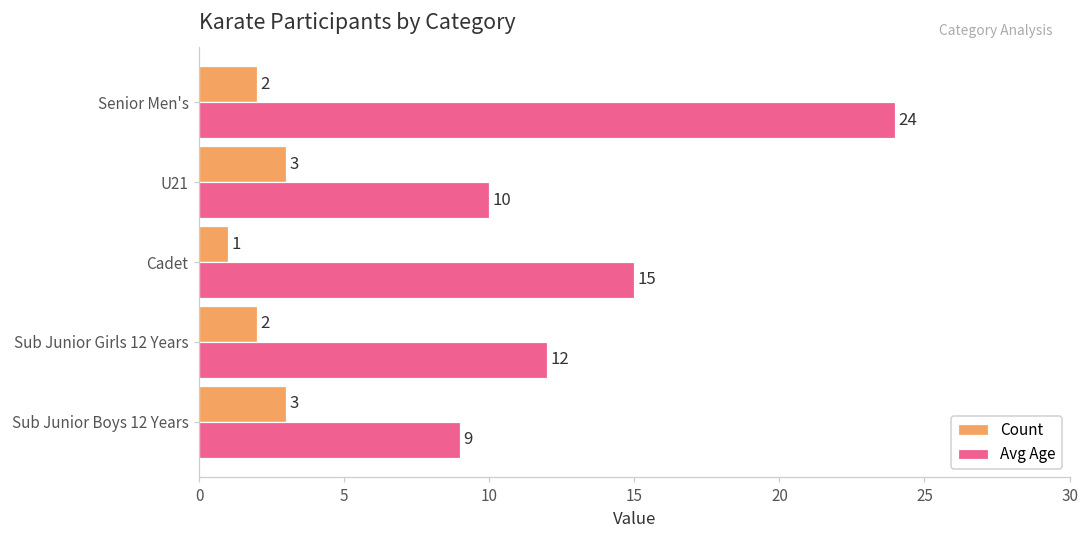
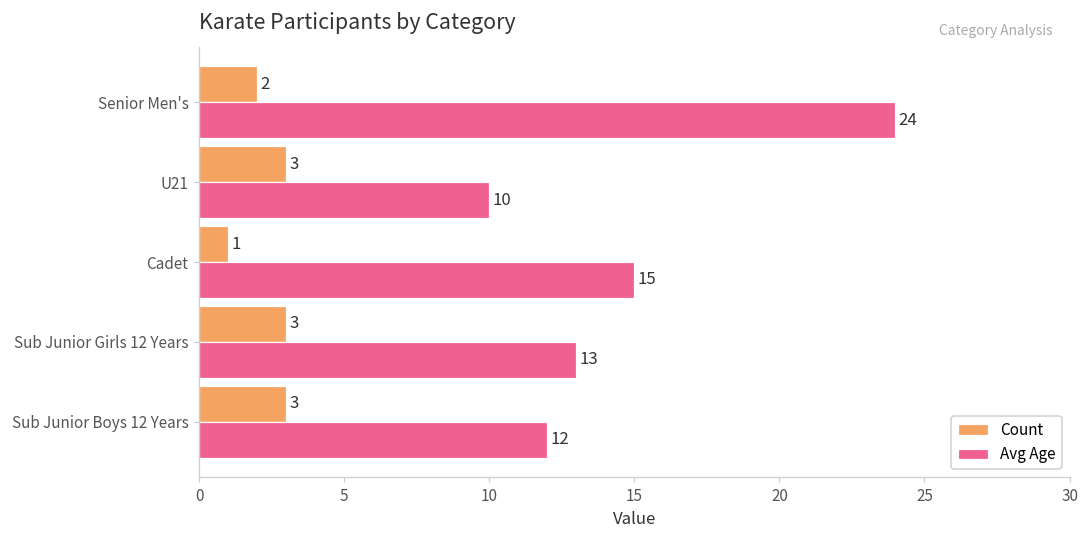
  {
    "Count": {
      "Senior Men's": 2,
      "U21": 3,
      "Cadet": 1,
-     "Sub Junior Girls 12 Years": 2,
+     "Sub Junior Girls 12 Years": 3,
      "Sub Junior Boys 12 Years": 3
    },
    "Avg Age": {
      "Senior Men's": 24,
      "U21": 10,
      "Cadet": 15,
-     "Sub Junior Girls 12 Years": 12,
-     "Sub Junior Boys 12 Years": 9
+     "Sub Junior Girls 12 Years": 13,
+     "Sub Junior Boys 12 Years": 12
    }
  }
